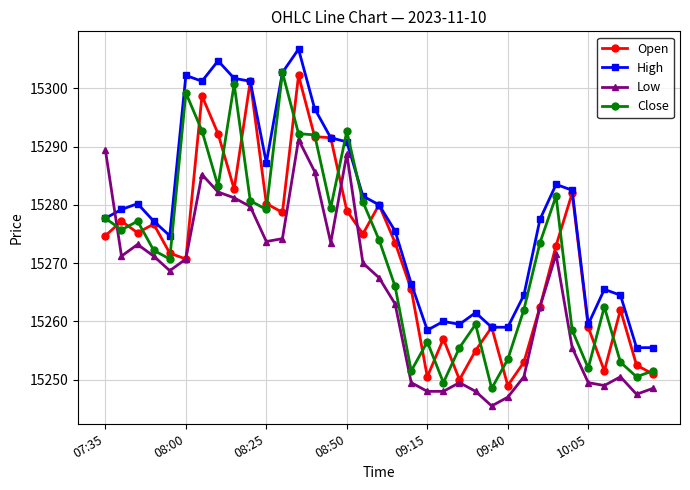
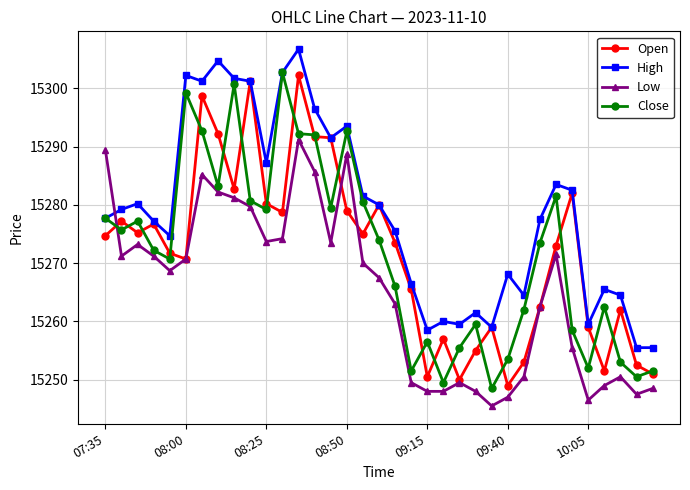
  {
    "Open": {
      "07:35": 15275,
      "08:25": 15280,
      "08:50": 15279,
      "09:15": 15251,
      "09:40": 15249,
      "10:05": 15259
    },
    "High": {
      "08:00": 15302,
      "08:25": 15287,
-     "08:50": 15291,
+     "08:50": 15294,
      "09:15": 15259,
-     "09:40": 15259,
+     "09:40": 15268,
      "10:05": 15260
    },
    "Low": {
      "07:35": 15289,
      "08:25": 15274,
      "08:50": 15289,
      "09:15": 15248,
      "09:40": 15247,
-     "10:05": 15250
+     "10:05": 15247
    },
    "Close": {
      "08:00": 15299,
      "08:25": 15279,
      "08:50": 15293,
      "09:15": 15257,
      "09:40": 15254,
      "10:05": 15252
    }
  }
